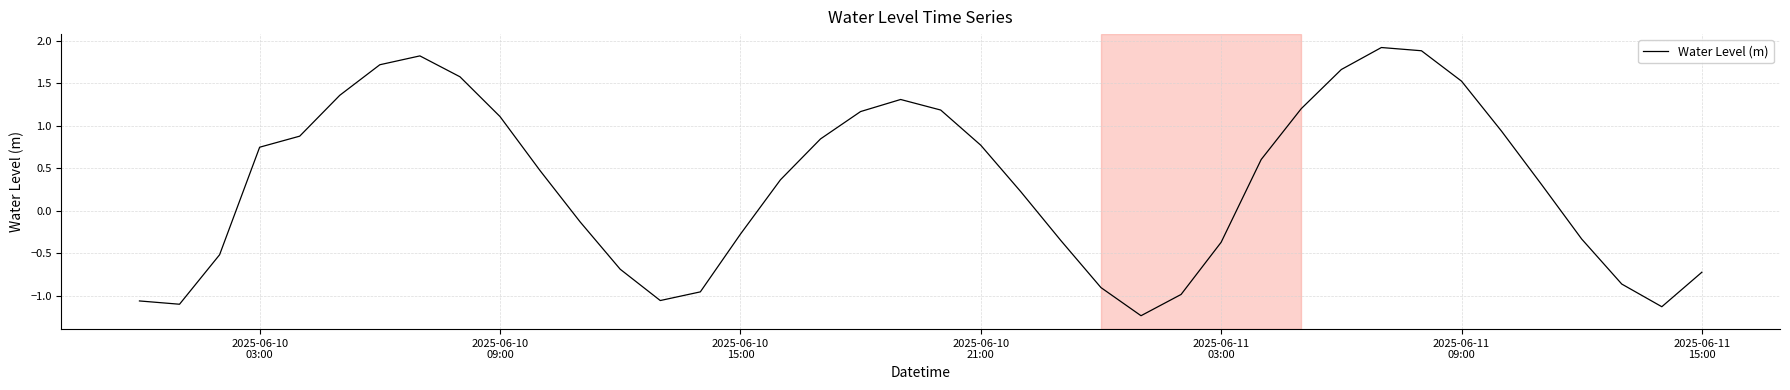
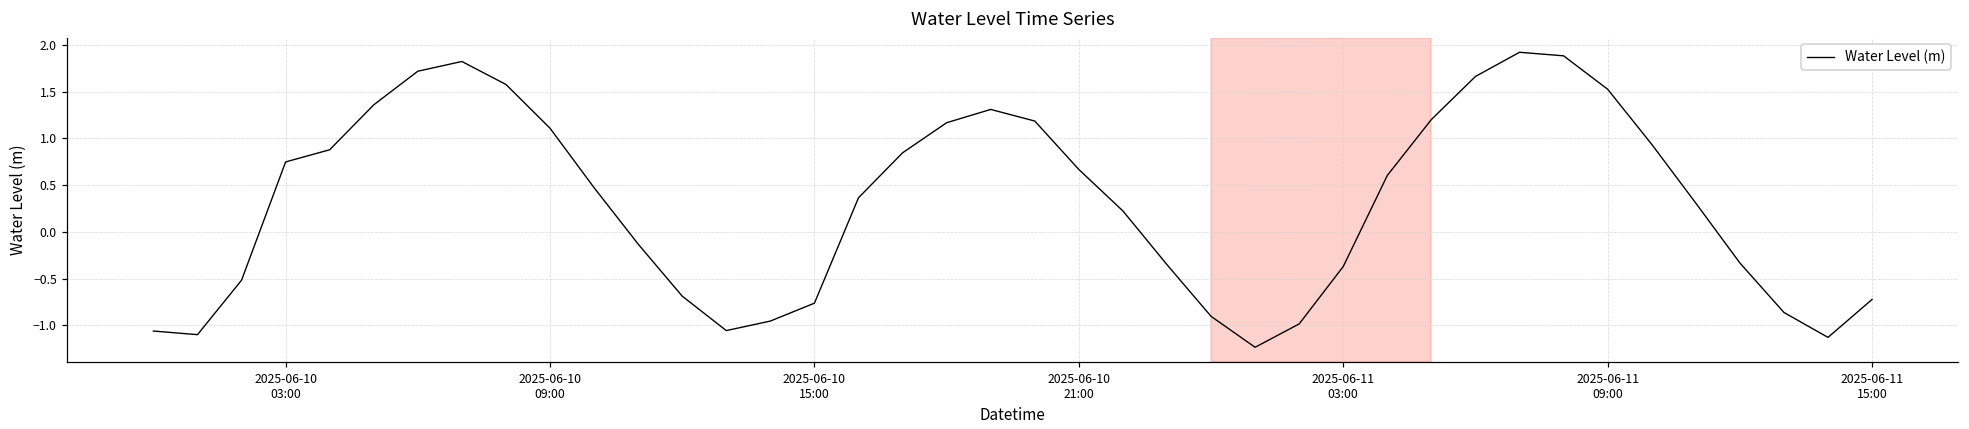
  {
    "2025-06-10 03:00": 0.7,
    "2025-06-10 09:00": 1.1,
-   "2025-06-10 15:00": -0.3,
-   "2025-06-10 21:00": 0.8,
+   "2025-06-10 15:00": -0.8,
+   "2025-06-10 21:00": 0.7,
    "2025-06-11 03:00": -0.4,
    "2025-06-11 09:00": 1.5,
    "2025-06-11 15:00": -0.7
  }
